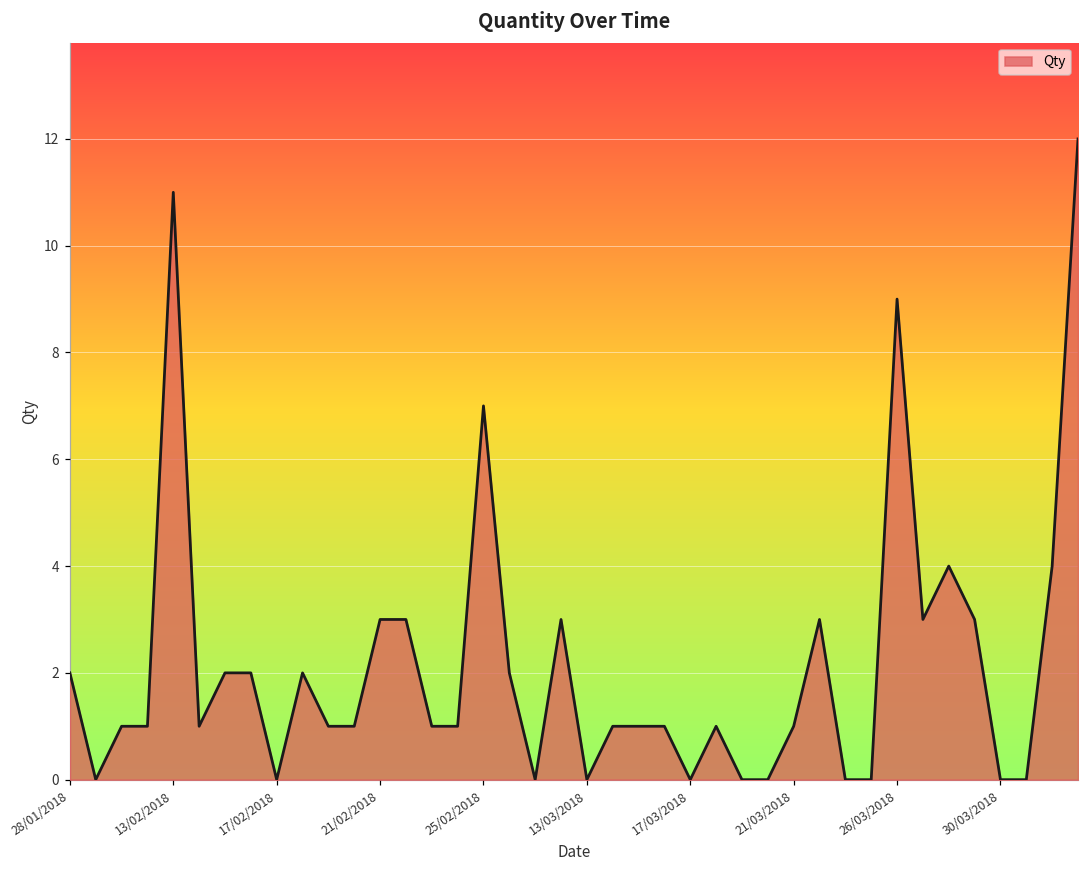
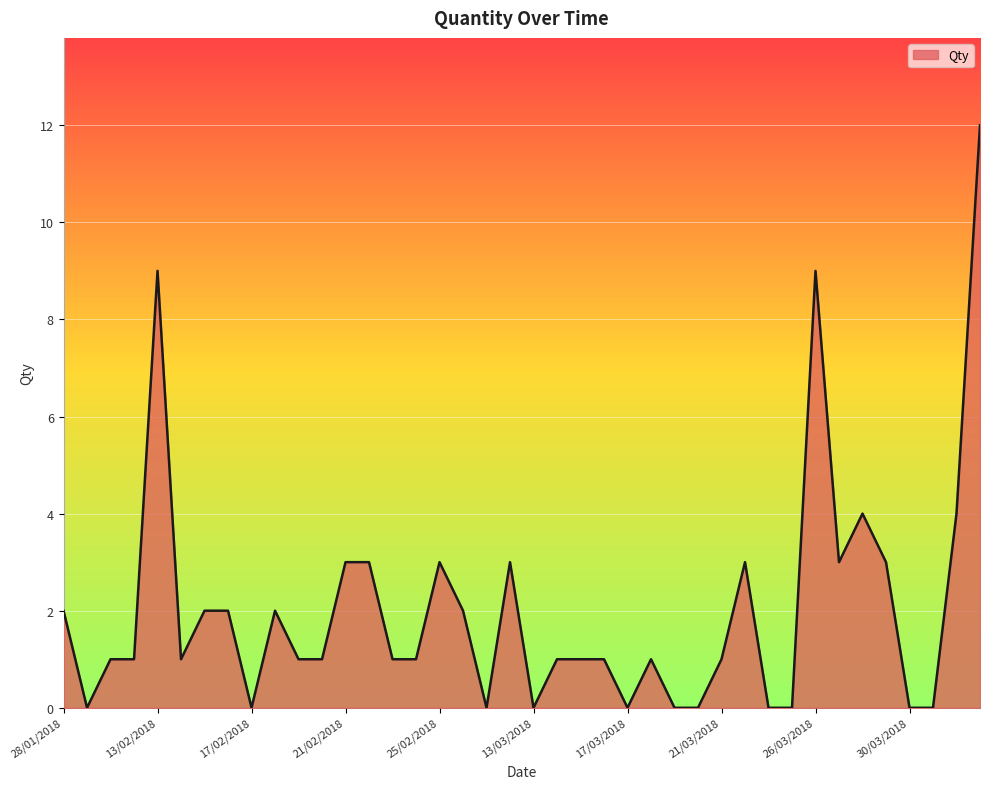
  {
    "28/01/2018": 2,
-   "13/02/2018": 11,
+   "13/02/2018": 9,
    "17/02/2018": 0,
    "21/02/2018": 3,
-   "25/02/2018": 7,
+   "25/02/2018": 3,
    "13/03/2018": 0,
    "17/03/2018": 0,
    "21/03/2018": 1,
    "26/03/2018": 9,
    "30/03/2018": 0
  }
